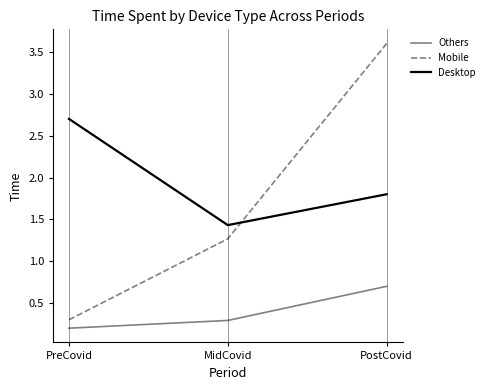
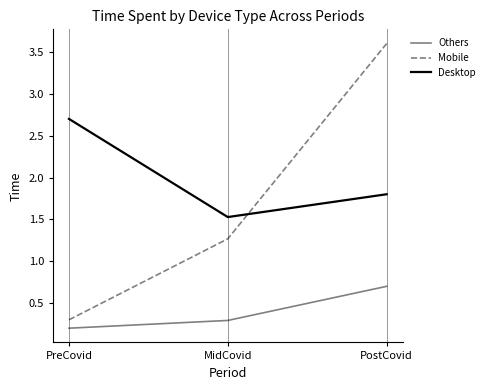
  {
    "Desktop": {
      "PreCovid": 2.7,
-     "MidCovid": 1.4,
+     "MidCovid": 1.5,
      "PostCovid": 1.8
    }
  }
